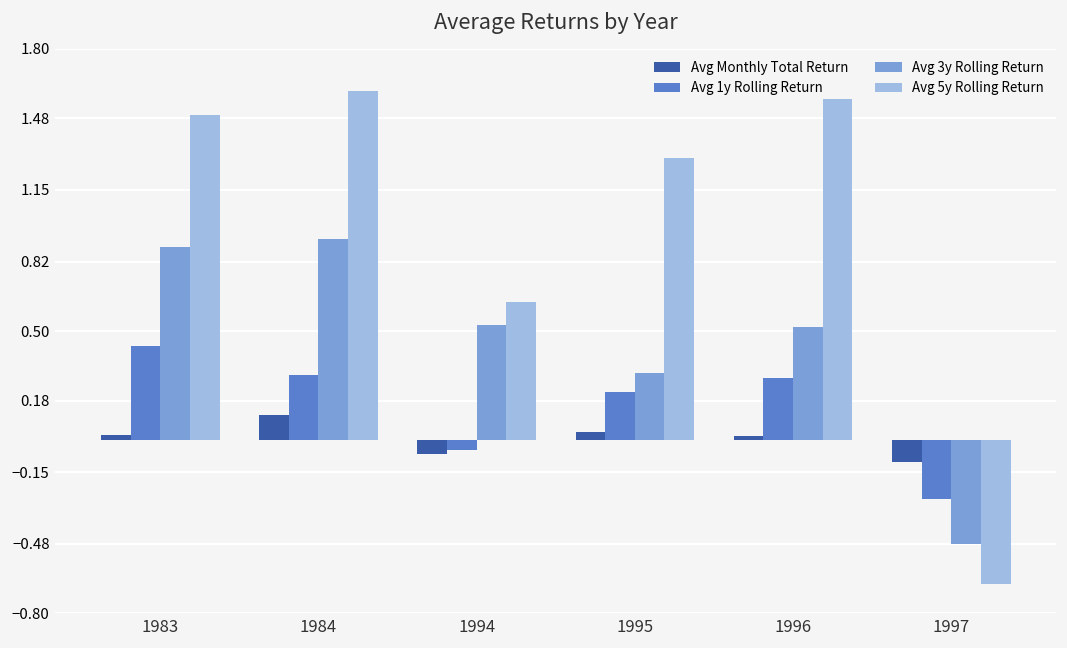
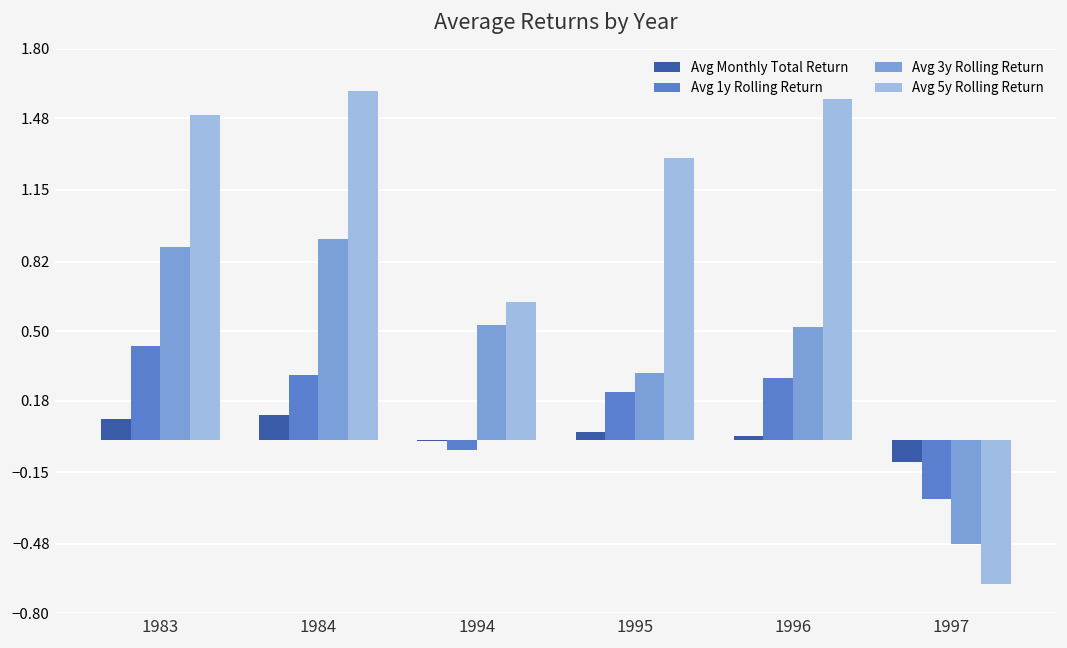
  {
    "Avg Monthly Total Return": {
-     "1983": 0.02,
+     "1983": 0.10,
      "1984": 0.11,
-     "1994": -0.07,
+     "1994": -0.01,
      "1995": 0.04,
      "1996": 0.02,
      "1997": -0.10
    }
  }
